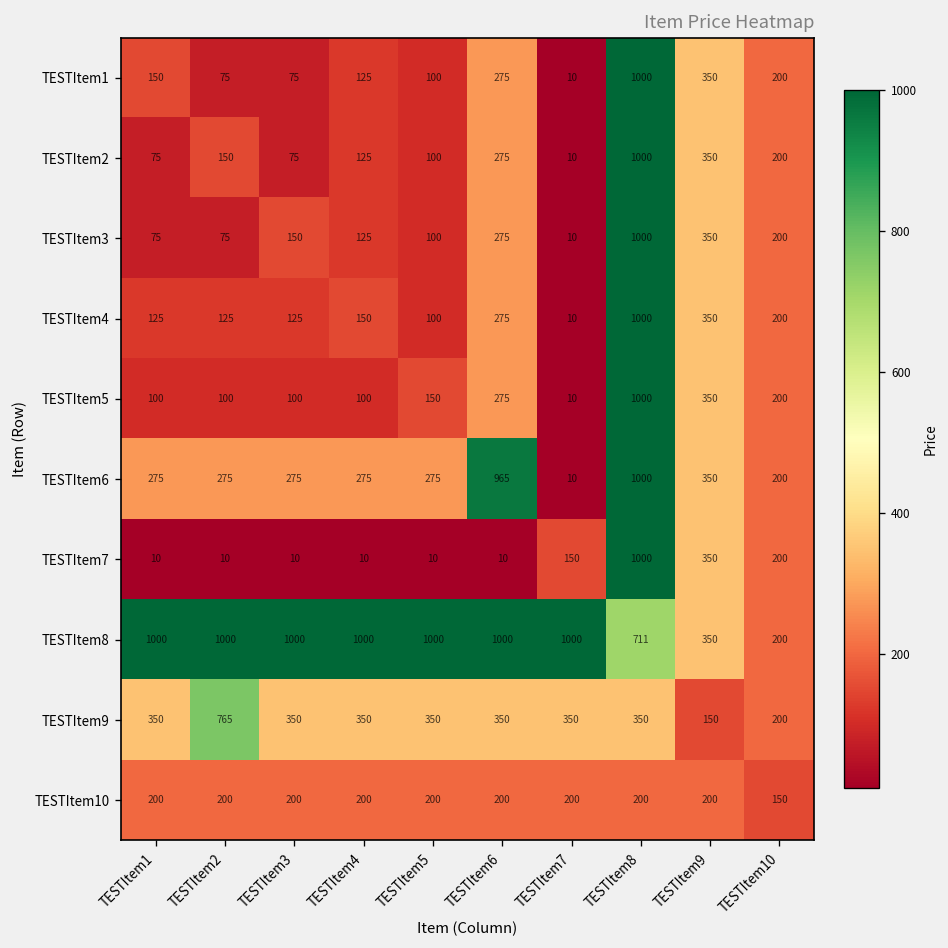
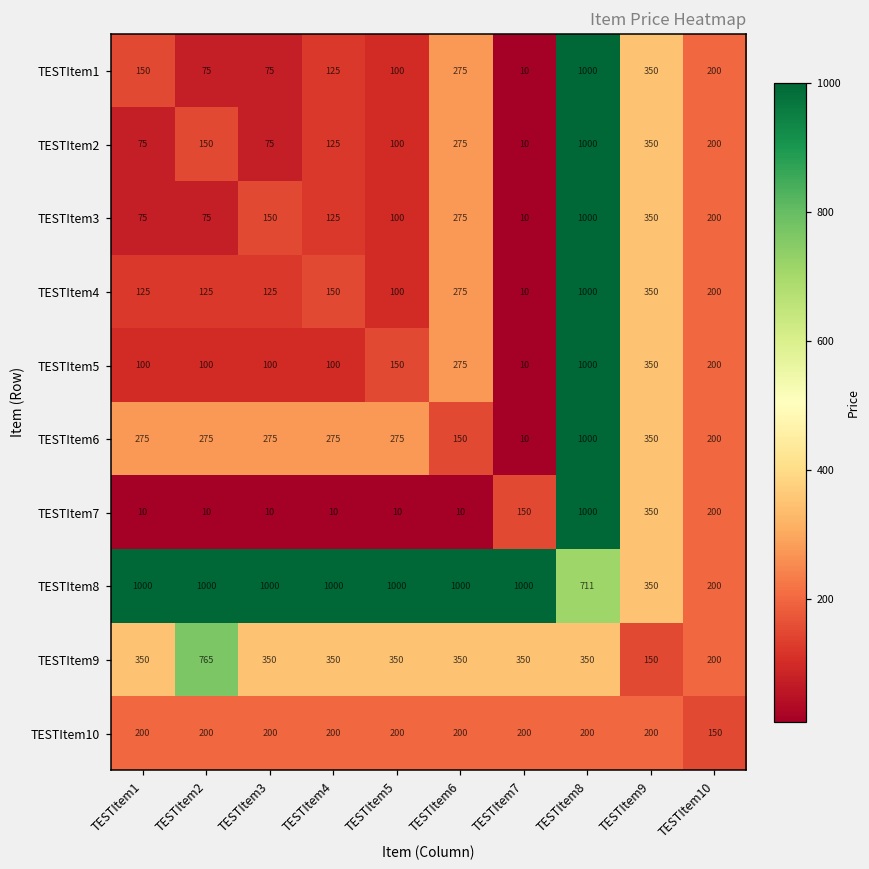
  {
    "TESTItem1": {
      "TESTItem1": 150,
      "TESTItem2": 75,
      "TESTItem3": 75,
      "TESTItem4": 125,
      "TESTItem5": 100,
      "TESTItem6": 275,
      "TESTItem7": 10,
      "TESTItem8": 1000,
      "TESTItem9": 350,
      "TESTItem10": 200
    },
    "TESTItem2": {
      "TESTItem1": 75,
      "TESTItem2": 150,
      "TESTItem3": 75,
      "TESTItem4": 125,
      "TESTItem5": 100,
      "TESTItem6": 275,
      "TESTItem7": 10,
      "TESTItem8": 1000,
      "TESTItem9": 350,
      "TESTItem10": 200
    },
    "TESTItem3": {
      "TESTItem1": 75,
      "TESTItem2": 75,
      "TESTItem3": 150,
      "TESTItem4": 125,
      "TESTItem5": 100,
      "TESTItem6": 275,
      "TESTItem7": 10,
      "TESTItem8": 1000,
      "TESTItem9": 350,
      "TESTItem10": 200
    },
    "TESTItem4": {
      "TESTItem1": 125,
      "TESTItem2": 125,
      "TESTItem3": 125,
      "TESTItem4": 150,
      "TESTItem5": 100,
      "TESTItem6": 275,
      "TESTItem7": 10,
      "TESTItem8": 1000,
      "TESTItem9": 350,
      "TESTItem10": 200
    },
    "TESTItem5": {
      "TESTItem1": 100,
      "TESTItem2": 100,
      "TESTItem3": 100,
      "TESTItem4": 100,
      "TESTItem5": 150,
      "TESTItem6": 275,
      "TESTItem7": 10,
      "TESTItem8": 1000,
      "TESTItem9": 350,
      "TESTItem10": 200
    },
    "TESTItem6": {
      "TESTItem1": 275,
      "TESTItem2": 275,
      "TESTItem3": 275,
      "TESTItem4": 275,
      "TESTItem5": 275,
-     "TESTItem6": 965,
+     "TESTItem6": 150,
      "TESTItem7": 10,
      "TESTItem8": 1000,
      "TESTItem9": 350,
      "TESTItem10": 200
    },
    "TESTItem7": {
      "TESTItem1": 10,
      "TESTItem2": 10,
      "TESTItem3": 10,
      "TESTItem4": 10,
      "TESTItem5": 10,
      "TESTItem6": 10,
      "TESTItem7": 150,
      "TESTItem8": 1000,
      "TESTItem9": 350,
      "TESTItem10": 200
    },
    "TESTItem8": {
      "TESTItem1": 1000,
      "TESTItem2": 1000,
      "TESTItem3": 1000,
      "TESTItem4": 1000,
      "TESTItem5": 1000,
      "TESTItem6": 1000,
      "TESTItem7": 1000,
      "TESTItem8": 711,
      "TESTItem9": 350,
      "TESTItem10": 200
    },
    "TESTItem9": {
      "TESTItem1": 350,
      "TESTItem2": 765,
      "TESTItem3": 350,
      "TESTItem4": 350,
      "TESTItem5": 350,
      "TESTItem6": 350,
      "TESTItem7": 350,
      "TESTItem8": 350,
      "TESTItem9": 150,
      "TESTItem10": 200
    },
    "TESTItem10": {
      "TESTItem1": 200,
      "TESTItem2": 200,
      "TESTItem3": 200,
      "TESTItem4": 200,
      "TESTItem5": 200,
      "TESTItem6": 200,
      "TESTItem7": 200,
      "TESTItem8": 200,
      "TESTItem9": 200,
      "TESTItem10": 150
    }
  }
